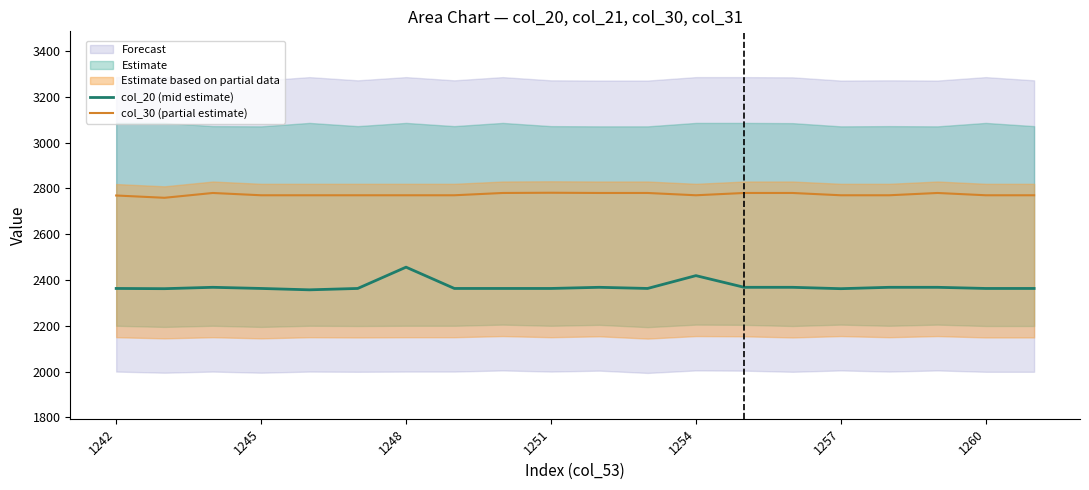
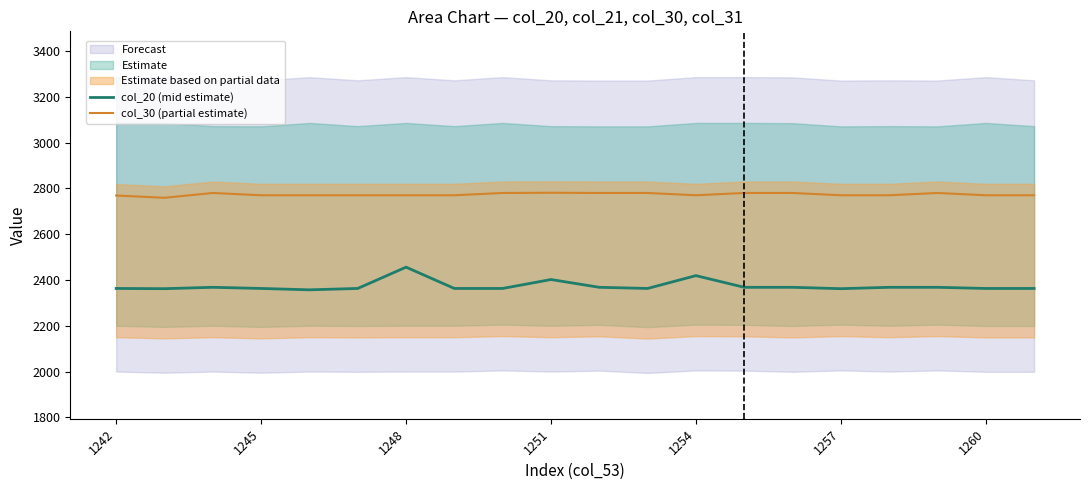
  {
    "col_20 (mid estimate)": {
      "1242": 2360,
      "1245": 2360,
      "1248": 2460,
-     "1251": 2360,
+     "1251": 2400,
      "1254": 2420,
      "1257": 2360,
      "1260": 2360
    }
  }
